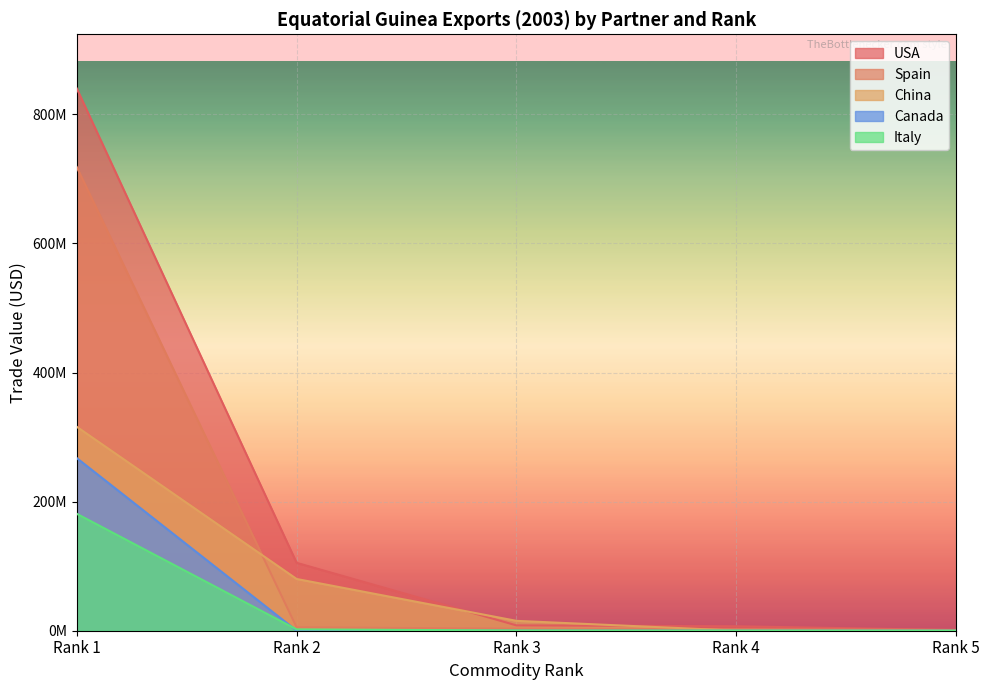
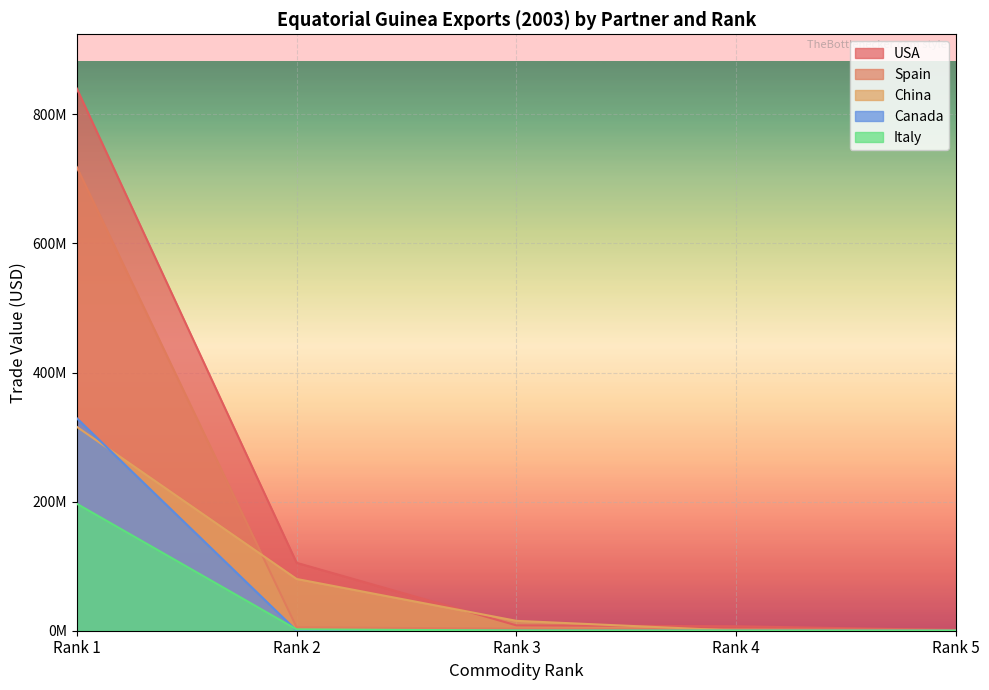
  {
    "Canada": {
-     "Rank 1": 270000000
+     "Rank 1": 330000000
    },
    "Italy": {
-     "Rank 1": 180000000
+     "Rank 1": 200000000
    }
  }
